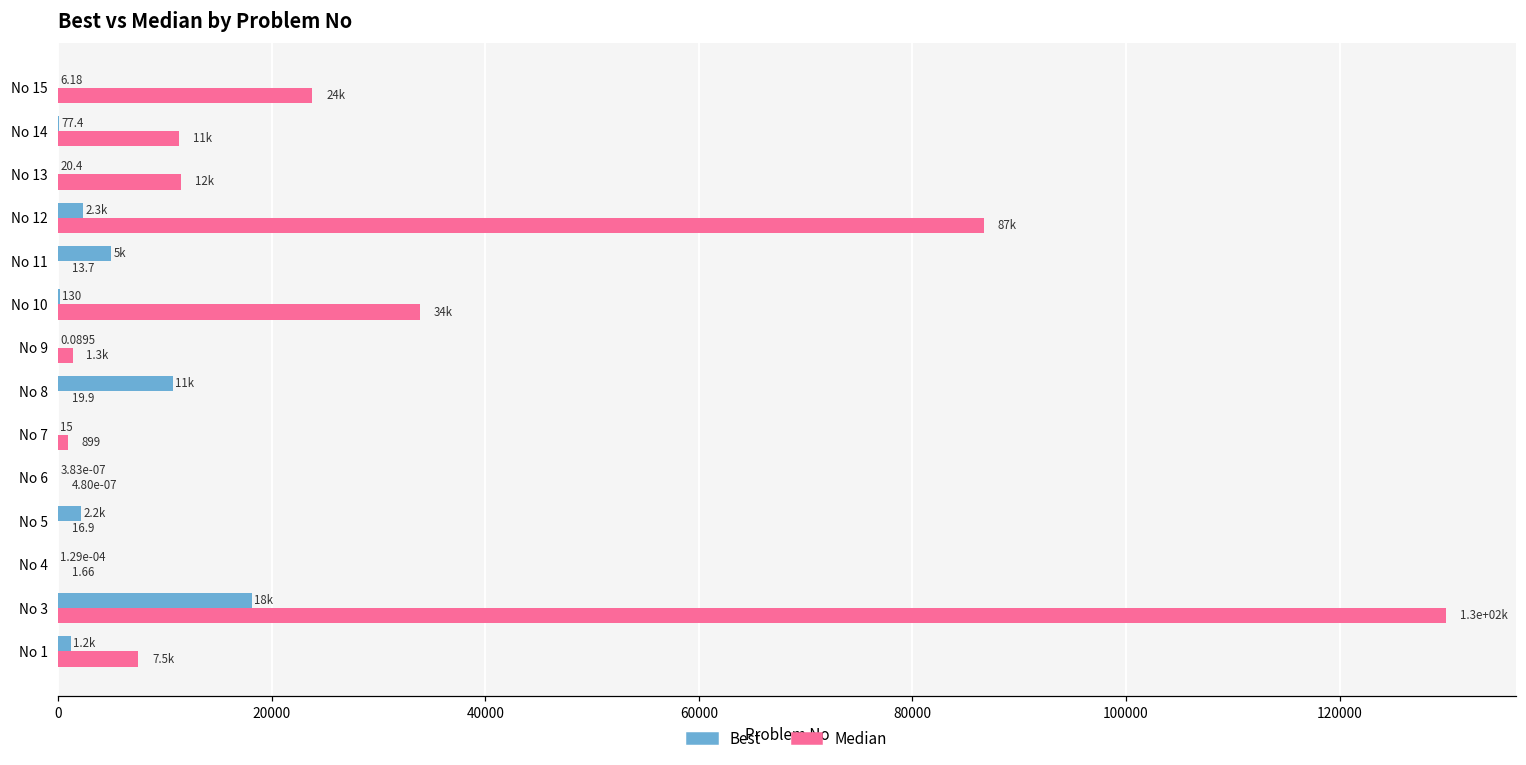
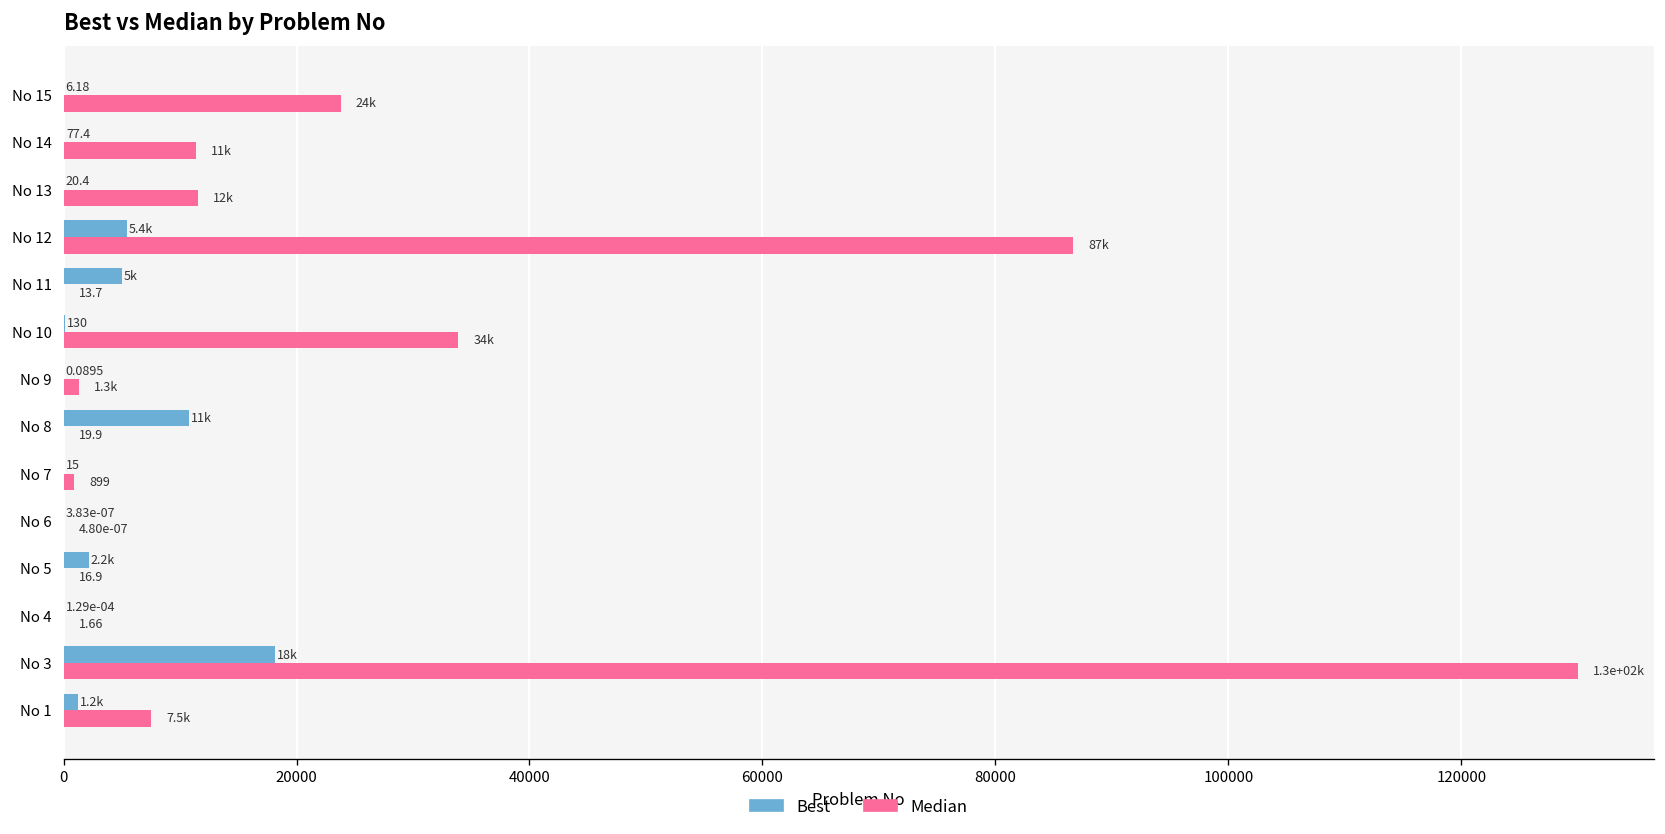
  {
    "Best": {
      "No 15": "6.18",
      "No 14": "77.4",
      "No 13": "20.4",
-     "No 12": "2.3k",
+     "No 12": "5.4k",
      "No 11": "5k",
      "No 10": "130",
      "No 9": "0.0895",
      "No 8": "11k",
      "No 7": "15",
      "No 6": "3.83e-07",
      "No 5": "2.2k",
      "No 4": "1.29e-04",
      "No 3": "18k",
      "No 1": "1.2k"
    },
    "Median": {
      "No 15": "24k",
      "No 14": "11k",
      "No 13": "12k",
      "No 12": "87k",
      "No 11": "13.7",
      "No 10": "34k",
      "No 9": "1.3k",
      "No 8": "19.9",
      "No 7": "899",
      "No 6": "4.80e-07",
      "No 5": "16.9",
      "No 4": "1.66",
      "No 3": "1.3e+02k",
      "No 1": "7.5k"
    }
  }
